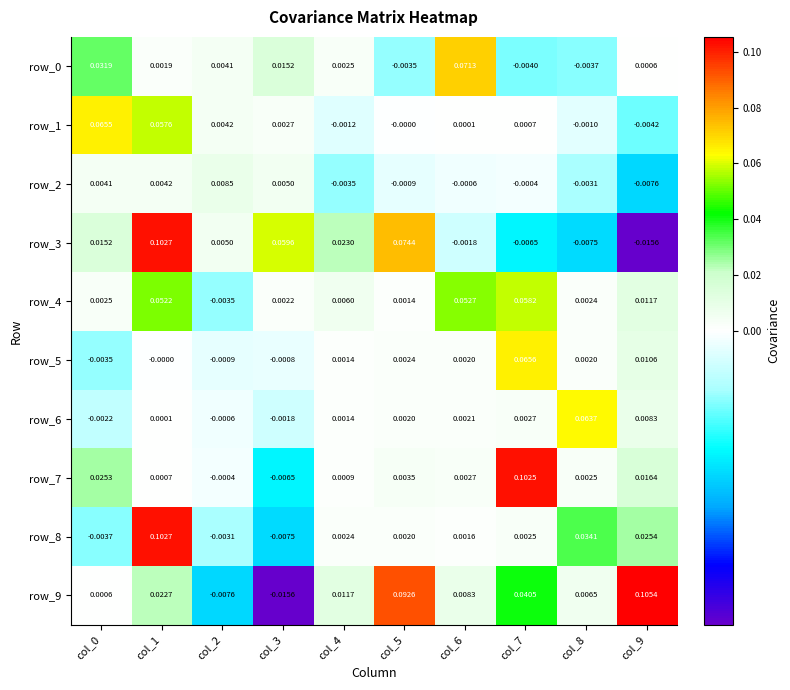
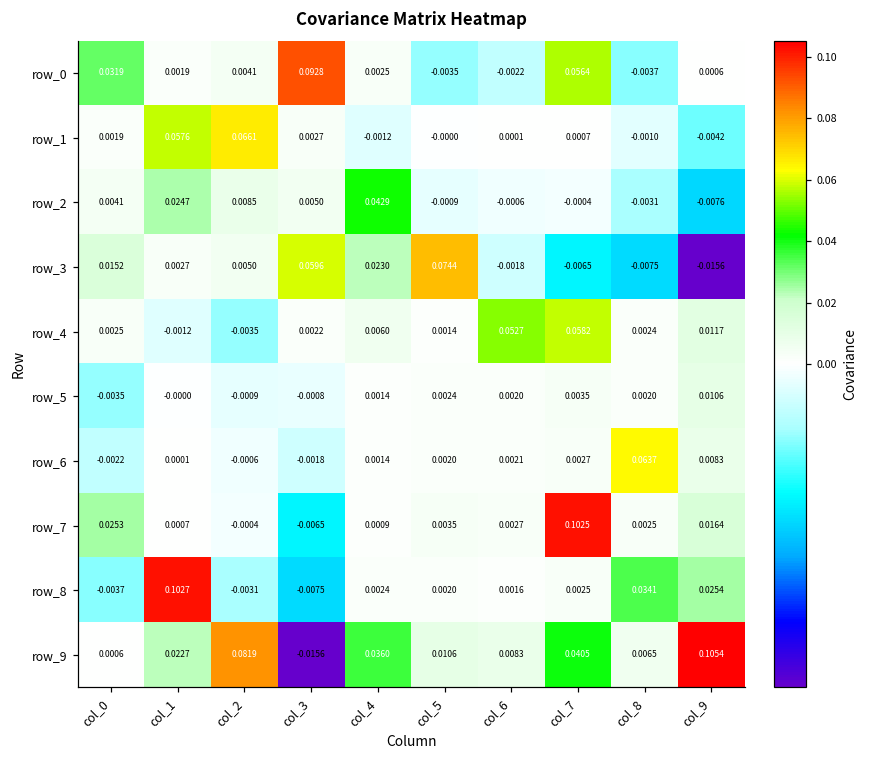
  {
    "row_0": {
      "col_0": 0.0319,
      "col_1": 0.0019,
      "col_2": 0.0041,
-     "col_3": 0.0152,
+     "col_3": 0.0928,
      "col_4": 0.0025,
      "col_5": -0.0035,
-     "col_6": 0.0713,
-     "col_7": -0.0040,
+     "col_6": -0.0022,
+     "col_7": 0.0564,
      "col_8": -0.0037,
      "col_9": 0.0006
    },
    "row_1": {
-     "col_0": 0.0655,
+     "col_0": 0.0019,
      "col_1": 0.0576,
-     "col_2": 0.0042,
+     "col_2": 0.0661,
      "col_3": 0.0027,
      "col_4": -0.0012,
      "col_5": -0.0000,
      "col_6": 0.0001,
      "col_7": 0.0007,
      "col_8": -0.0010,
      "col_9": -0.0042
    },
    "row_2": {
      "col_0": 0.0041,
-     "col_1": 0.0042,
+     "col_1": 0.0247,
      "col_2": 0.0085,
      "col_3": 0.0050,
-     "col_4": -0.0035,
+     "col_4": 0.0429,
      "col_5": -0.0009,
      "col_6": -0.0006,
      "col_7": -0.0004,
      "col_8": -0.0031,
      "col_9": -0.0076
    },
    "row_3": {
      "col_0": 0.0152,
-     "col_1": 0.1027,
+     "col_1": 0.0027,
      "col_2": 0.0050,
      "col_3": 0.0596,
      "col_4": 0.0230,
      "col_5": 0.0744,
      "col_6": -0.0018,
      "col_7": -0.0065,
      "col_8": -0.0075,
      "col_9": -0.0156
    },
    "row_4": {
      "col_0": 0.0025,
-     "col_1": 0.0522,
+     "col_1": -0.0012,
      "col_2": -0.0035,
      "col_3": 0.0022,
      "col_4": 0.0060,
      "col_5": 0.0014,
      "col_6": 0.0527,
      "col_7": 0.0582,
      "col_8": 0.0024,
      "col_9": 0.0117
    },
    "row_5": {
      "col_0": -0.0035,
      "col_1": -0.0000,
      "col_2": -0.0009,
      "col_3": -0.0008,
      "col_4": 0.0014,
      "col_5": 0.0024,
      "col_6": 0.0020,
-     "col_7": 0.0656,
+     "col_7": 0.0035,
      "col_8": 0.0020,
      "col_9": 0.0106
    },
    "row_6": {
      "col_0": -0.0022,
      "col_1": 0.0001,
      "col_2": -0.0006,
      "col_3": -0.0018,
      "col_4": 0.0014,
      "col_5": 0.0020,
      "col_6": 0.0021,
      "col_7": 0.0027,
      "col_8": 0.0637,
      "col_9": 0.0083
    },
    "row_7": {
      "col_0": 0.0253,
      "col_1": 0.0007,
      "col_2": -0.0004,
      "col_3": -0.0065,
      "col_4": 0.0009,
      "col_5": 0.0035,
      "col_6": 0.0027,
      "col_7": 0.1025,
      "col_8": 0.0025,
      "col_9": 0.0164
    },
    "row_8": {
      "col_0": -0.0037,
      "col_1": 0.1027,
      "col_2": -0.0031,
      "col_3": -0.0075,
      "col_4": 0.0024,
      "col_5": 0.0020,
      "col_6": 0.0016,
      "col_7": 0.0025,
      "col_8": 0.0341,
      "col_9": 0.0254
    },
    "row_9": {
      "col_0": 0.0006,
      "col_1": 0.0227,
-     "col_2": -0.0076,
+     "col_2": 0.0819,
      "col_3": -0.0156,
-     "col_4": 0.0117,
-     "col_5": 0.0926,
+     "col_4": 0.0360,
+     "col_5": 0.0106,
      "col_6": 0.0083,
      "col_7": 0.0405,
      "col_8": 0.0065,
      "col_9": 0.1054
    }
  }
